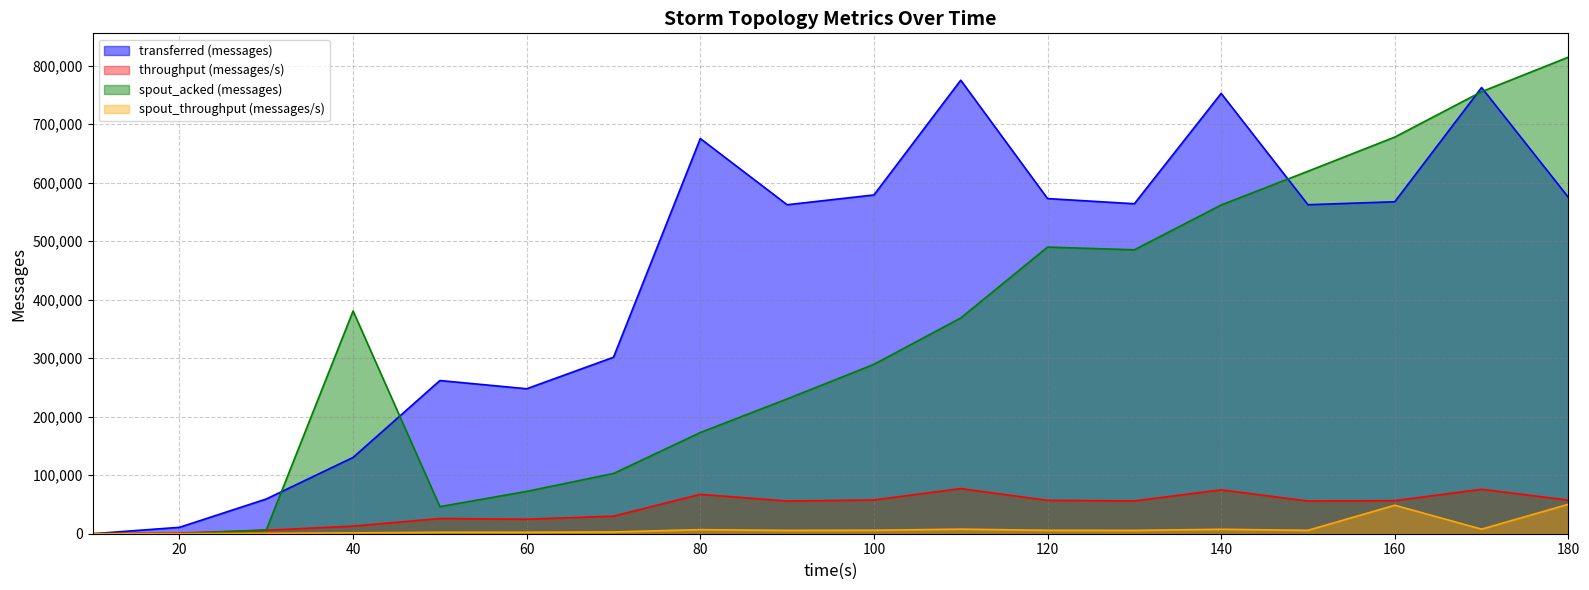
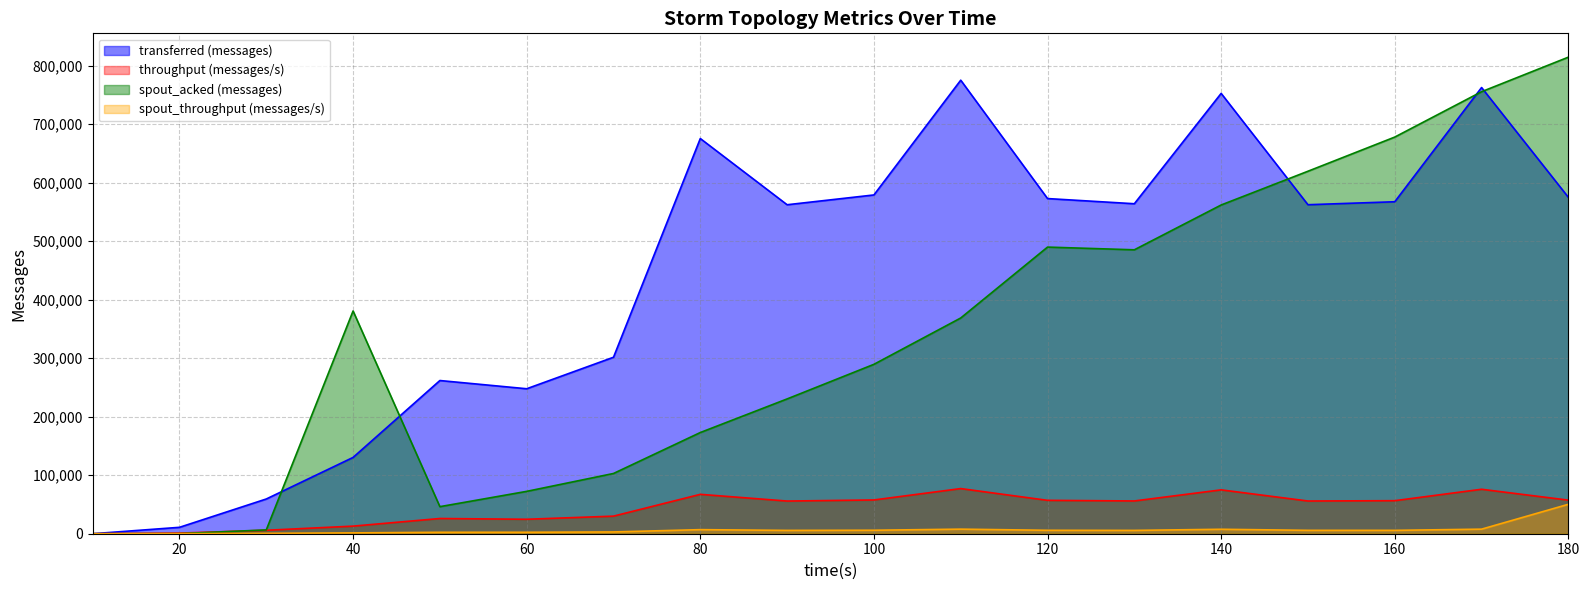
  {
    "transferred (messages)": {
      "20": "10,000",
      "40": "130,000",
      "60": "250,000",
      "80": "680,000",
      "100": "580,000",
      "120": "570,000",
      "140": "750,000",
      "160": "570,000",
      "180": "580,000"
    },
    "throughput (messages/s)": {
      "40": "10,000",
      "60": "20,000",
      "80": "70,000",
      "100": "60,000",
      "120": "60,000",
      "140": "70,000",
      "160": "60,000",
      "180": "60,000"
    },
    "spout_acked (messages)": {
      "40": "380,000",
      "60": "70,000",
      "80": "170,000",
      "100": "290,000",
      "120": "490,000",
      "140": "560,000",
      "160": "680,000",
      "180": "810,000"
    },
    "spout_throughput (messages/s)": {
      "40": "0",
      "60": "0",
      "80": "10,000",
      "100": "10,000",
      "120": "10,000",
      "140": "10,000",
-     "160": "50,000",
+     "160": "10,000",
      "180": "50,000"
    }
  }
